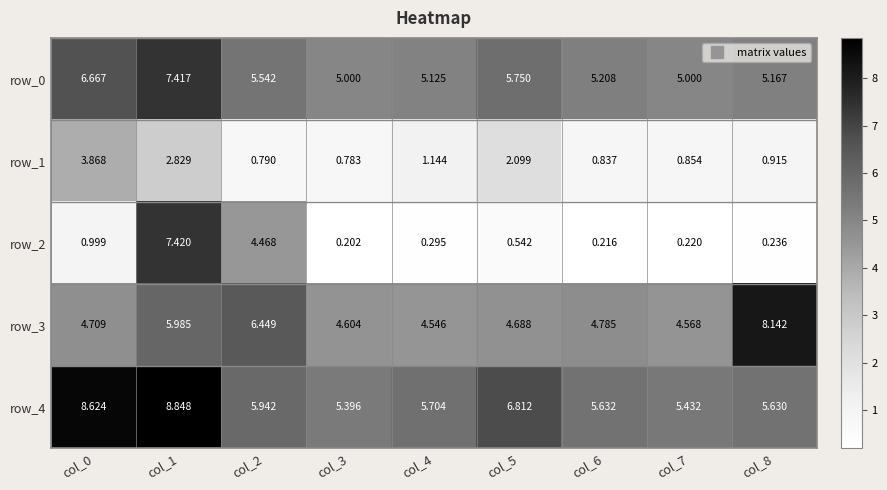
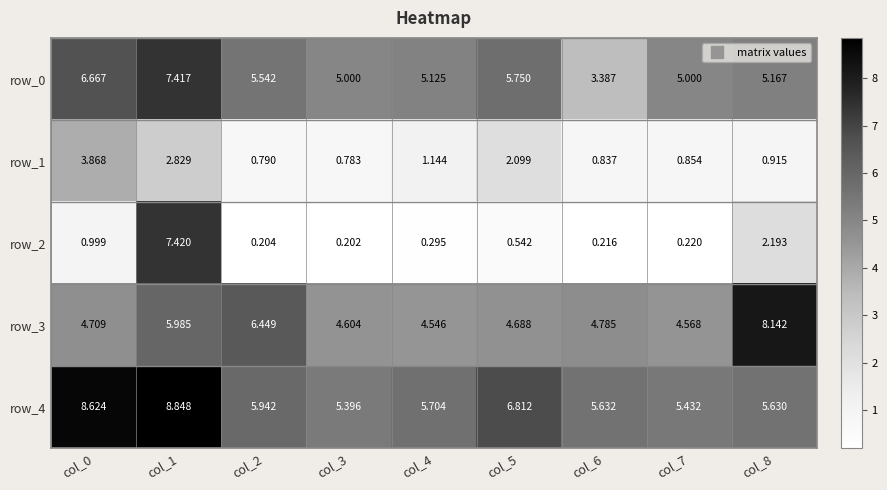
  {
    "row_0": {
      "col_0": 6.667,
      "col_1": 7.417,
      "col_2": 5.542,
      "col_3": 5.000,
      "col_4": 5.125,
      "col_5": 5.750,
-     "col_6": 5.208,
+     "col_6": 3.387,
      "col_7": 5.000,
      "col_8": 5.167
    },
    "row_1": {
      "col_0": 3.868,
      "col_1": 2.829,
      "col_2": 0.790,
      "col_3": 0.783,
      "col_4": 1.144,
      "col_5": 2.099,
      "col_6": 0.837,
      "col_7": 0.854,
      "col_8": 0.915
    },
    "row_2": {
      "col_0": 0.999,
      "col_1": 7.420,
-     "col_2": 4.468,
+     "col_2": 0.204,
      "col_3": 0.202,
      "col_4": 0.295,
      "col_5": 0.542,
      "col_6": 0.216,
      "col_7": 0.220,
-     "col_8": 0.236
+     "col_8": 2.193
    },
    "row_3": {
      "col_0": 4.709,
      "col_1": 5.985,
      "col_2": 6.449,
      "col_3": 4.604,
      "col_4": 4.546,
      "col_5": 4.688,
      "col_6": 4.785,
      "col_7": 4.568,
      "col_8": 8.142
    },
    "row_4": {
      "col_0": 8.624,
      "col_1": 8.848,
      "col_2": 5.942,
      "col_3": 5.396,
      "col_4": 5.704,
      "col_5": 6.812,
      "col_6": 5.632,
      "col_7": 5.432,
      "col_8": 5.630
    }
  }
